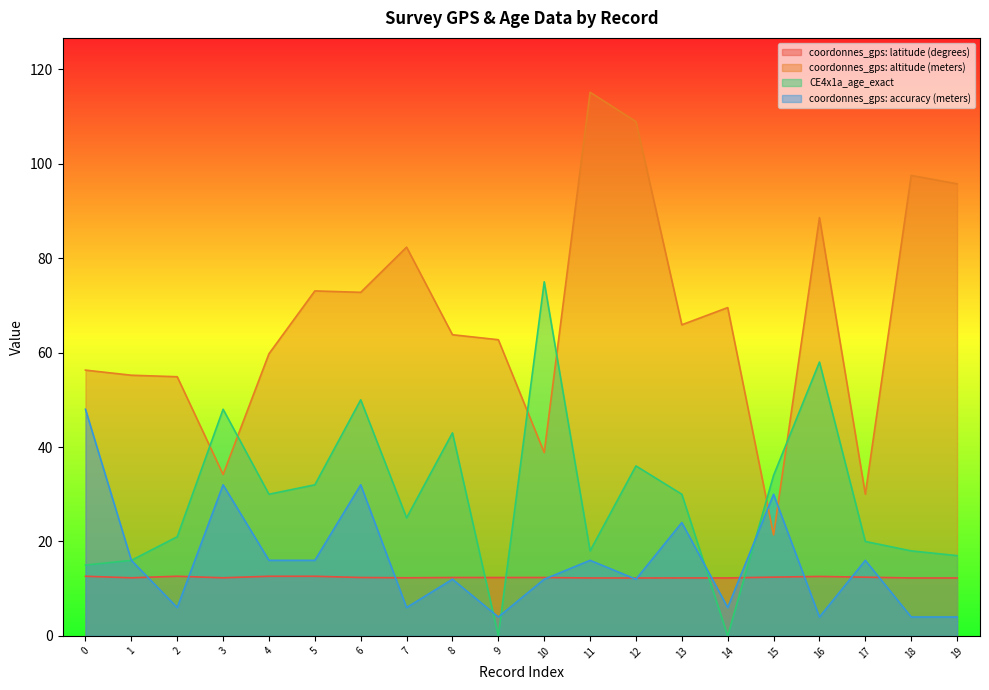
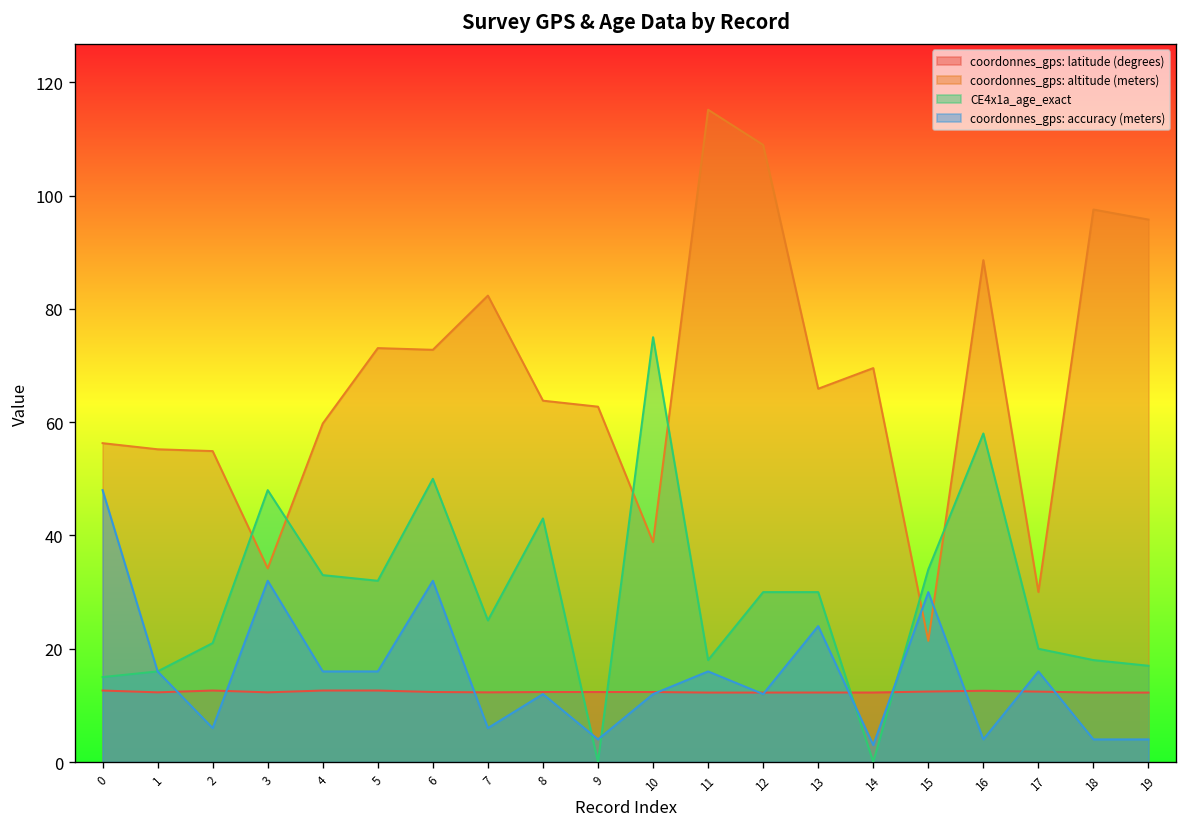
  {
    "CE4x1a_age_exact": {
      "0": 15,
      "2": 21,
      "3": 48,
-     "4": 30,
+     "4": 33,
      "5": 32,
      "6": 50,
      "7": 25,
      "8": 43,
      "9": 0,
      "10": 75,
      "11": 18,
-     "12": 36,
+     "12": 30,
      "13": 30,
      "14": 0,
      "15": 34,
      "16": 58,
      "17": 20,
      "18": 18,
      "19": 17
    },
    "coordonnes_gps: accuracy (meters)": {
      "0": 48,
      "2": 6,
      "3": 32,
      "4": 16,
      "5": 16,
      "6": 32,
      "7": 6,
      "9": 4,
      "11": 16,
      "13": 24,
-     "14": 6,
+     "14": 3,
      "15": 30,
      "16": 4,
      "17": 16,
      "18": 4,
      "19": 4
    }
  }
